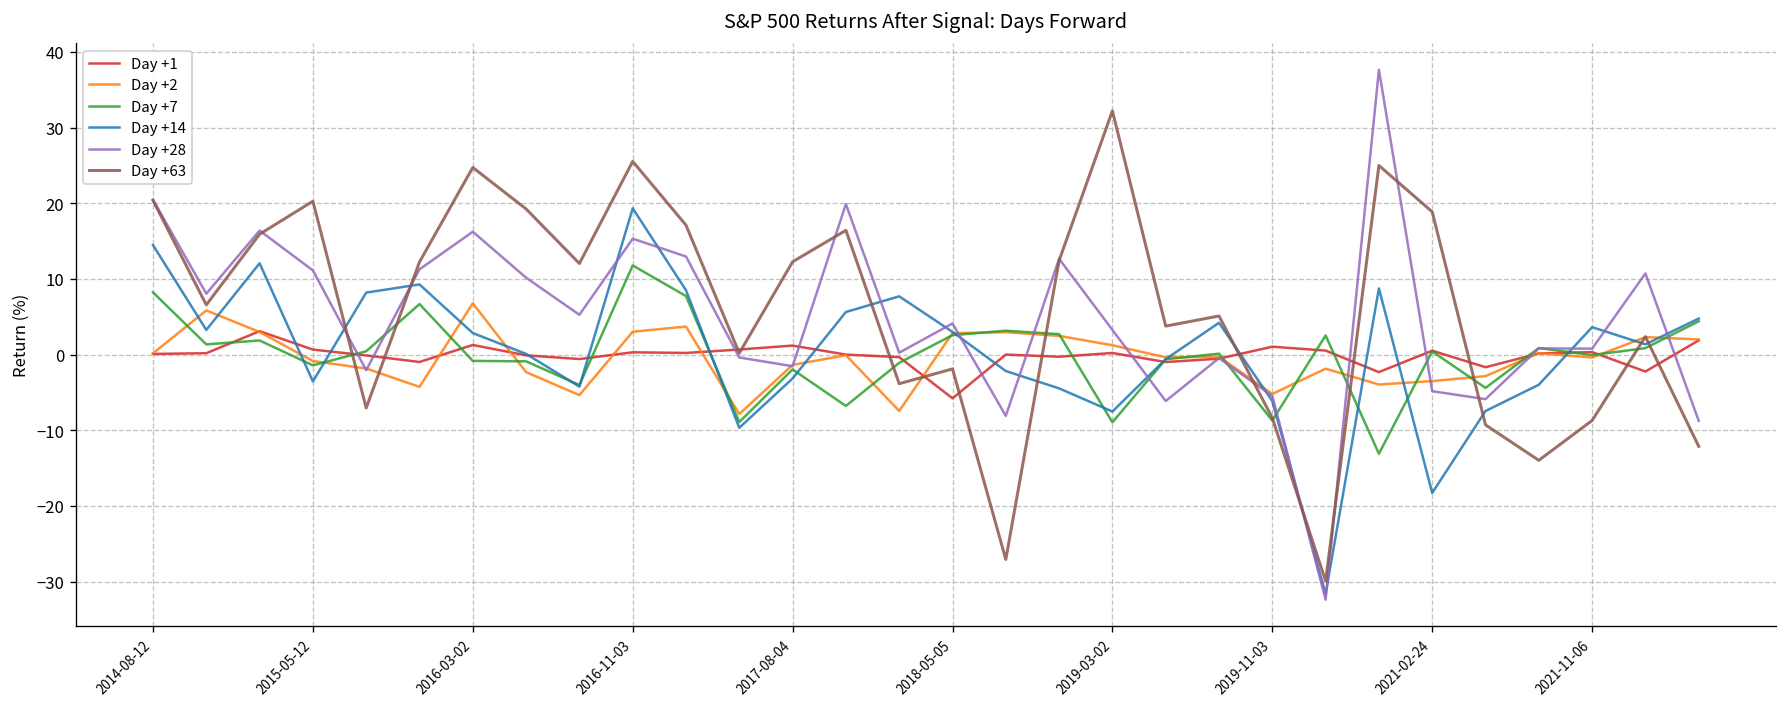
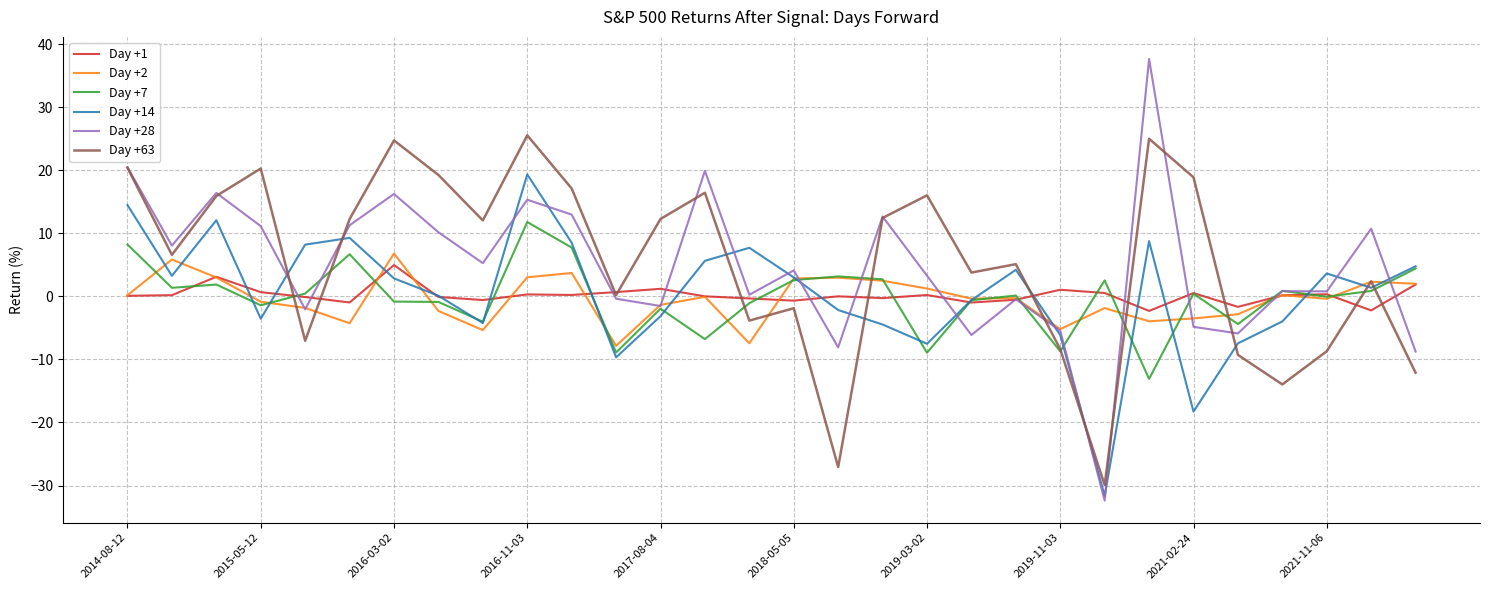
  {
    "Day +1": {
      "2015-05-12": 1,
-     "2016-03-02": 1,
+     "2016-03-02": 5,
      "2016-11-03": 0,
      "2017-08-04": 1,
-     "2018-05-05": -6,
+     "2018-05-05": -1,
      "2019-03-02": 0,
      "2019-11-03": 1
    },
    "Day +2": {
      "2015-05-12": -1,
      "2016-03-02": 7,
      "2016-11-03": 3,
      "2019-03-02": 1,
      "2021-02-24": -3
    },
    "Day +7": {
      "2014-08-12": 8,
      "2015-05-12": -1,
      "2016-03-02": -1,
      "2016-11-03": 12,
      "2017-08-04": -2,
      "2019-03-02": -9
    },
    "Day +14": {
      "2014-08-12": 14,
      "2015-05-12": -4,
      "2016-03-02": 3,
      "2016-11-03": 19,
      "2017-08-04": -3,
      "2019-03-02": -8,
      "2019-11-03": -6,
      "2021-02-24": -18,
      "2021-11-06": 4
    },
    "Day +28": {
      "2015-05-12": 11,
      "2016-03-02": 16,
      "2016-11-03": 15,
      "2018-05-05": 4,
      "2019-03-02": 3,
      "2021-02-24": -5,
      "2021-11-06": 1
    },
    "Day +63": {
      "2015-05-12": 20,
      "2016-03-02": 25,
      "2016-11-03": 26,
      "2017-08-04": 12,
      "2018-05-05": -2,
-     "2019-03-02": 32,
+     "2019-03-02": 16,
      "2021-02-24": 19,
      "2021-11-06": -9
    }
  }
